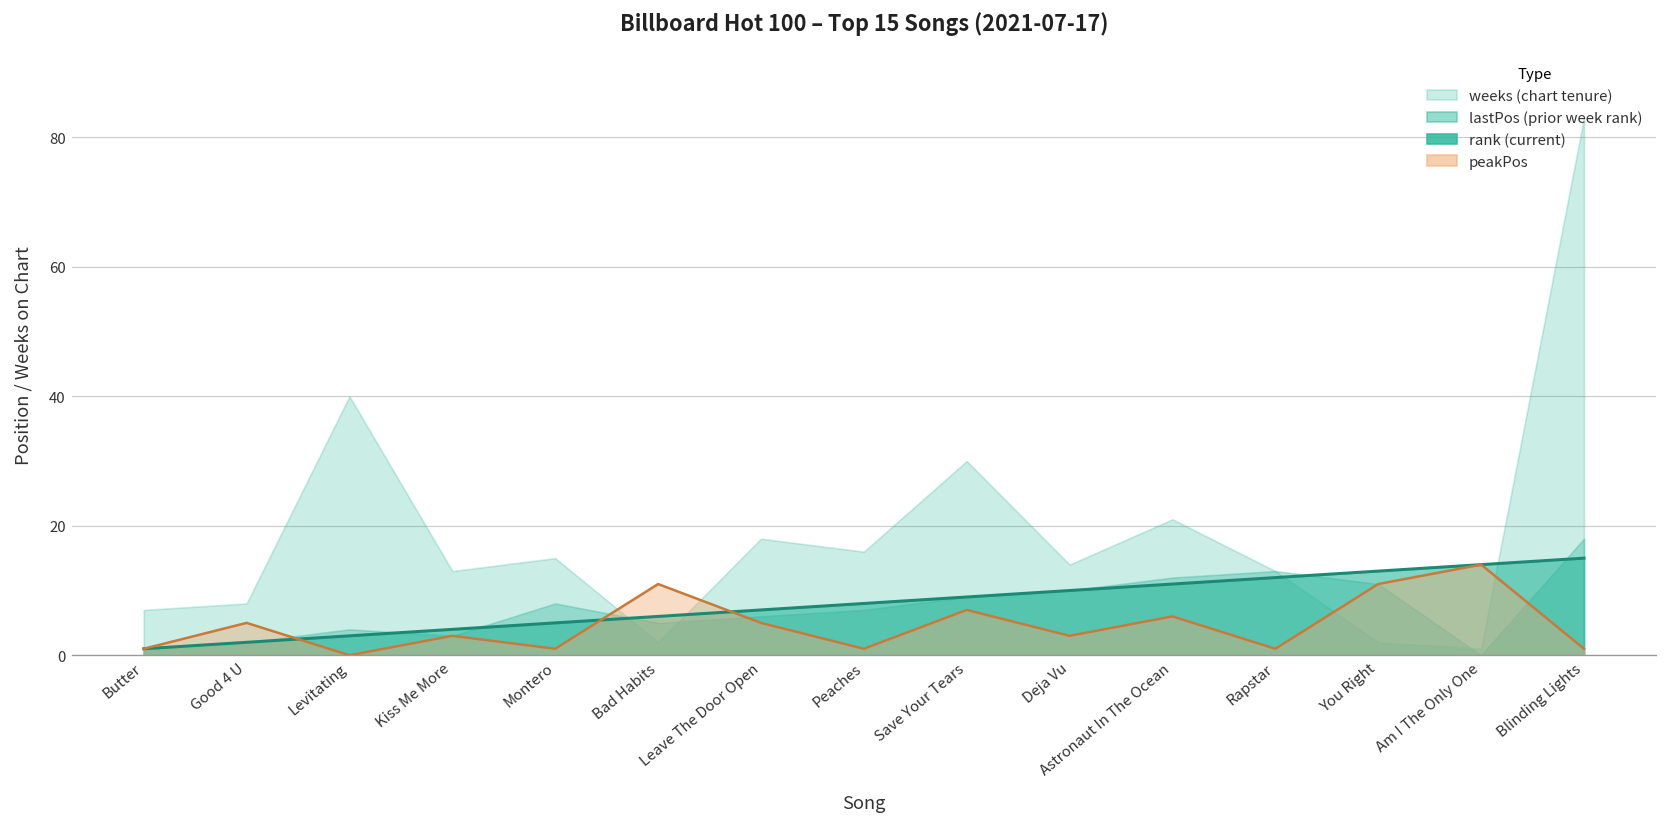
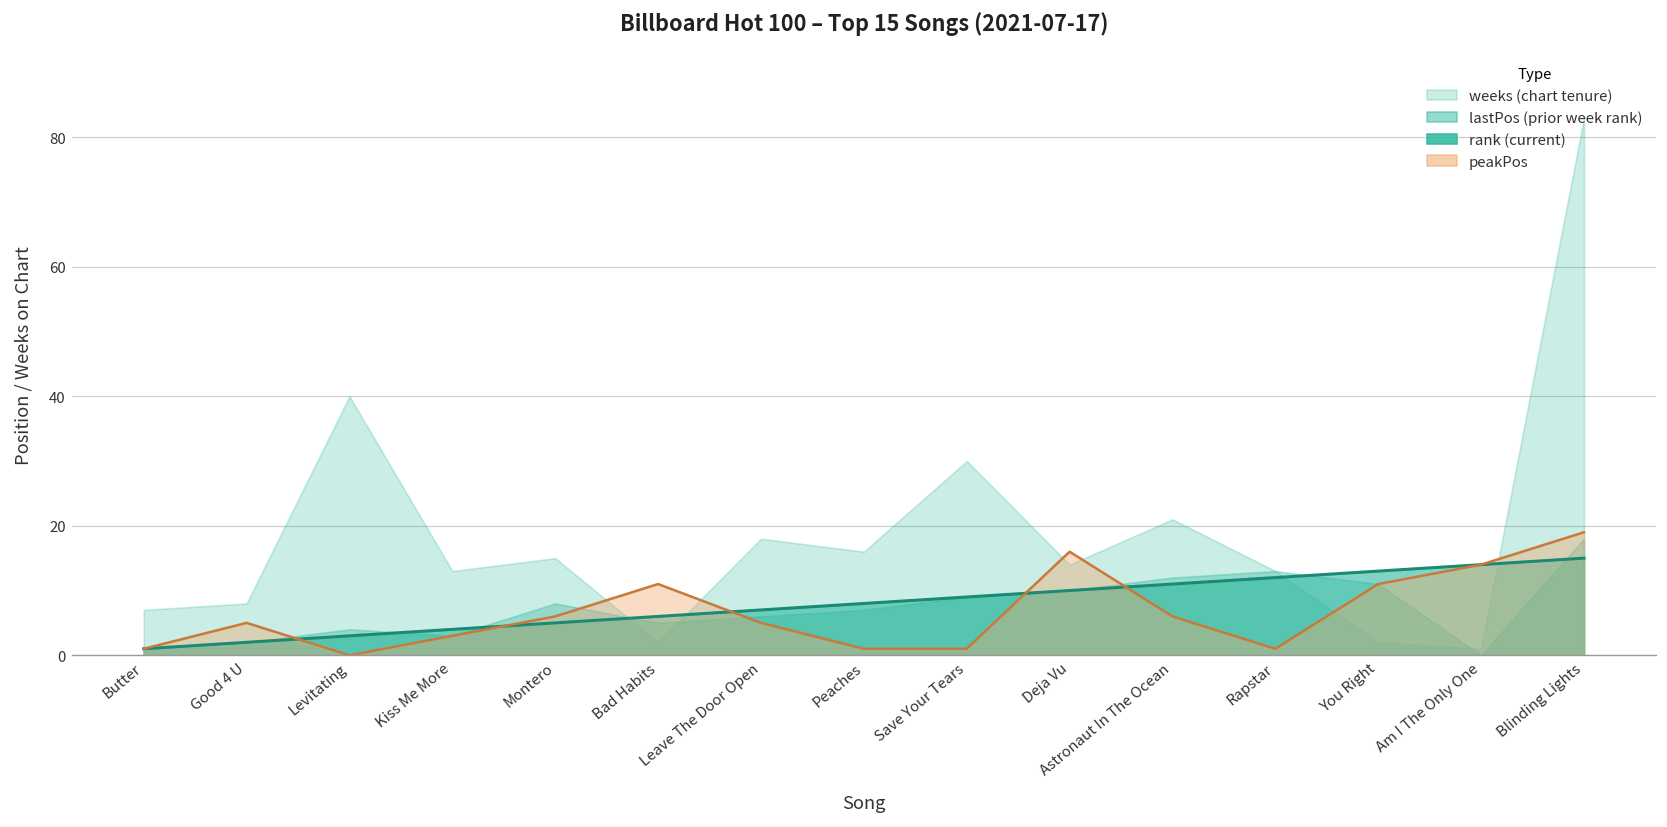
  {
    "peakPos": {
      "Good 4 U": 5,
      "Levitating": 0,
-     "Montero": 1,
+     "Montero": 6,
      "Bad Habits": 11,
      "Leave The Door Open": 5,
      "Peaches": 1,
-     "Save Your Tears": 7,
-     "Deja Vu": 3,
+     "Save Your Tears": 1,
+     "Deja Vu": 16,
      "Astronaut In The Ocean": 6,
      "Rapstar": 1,
-     "Blinding Lights": 1
+     "Blinding Lights": 19
    }
  }
